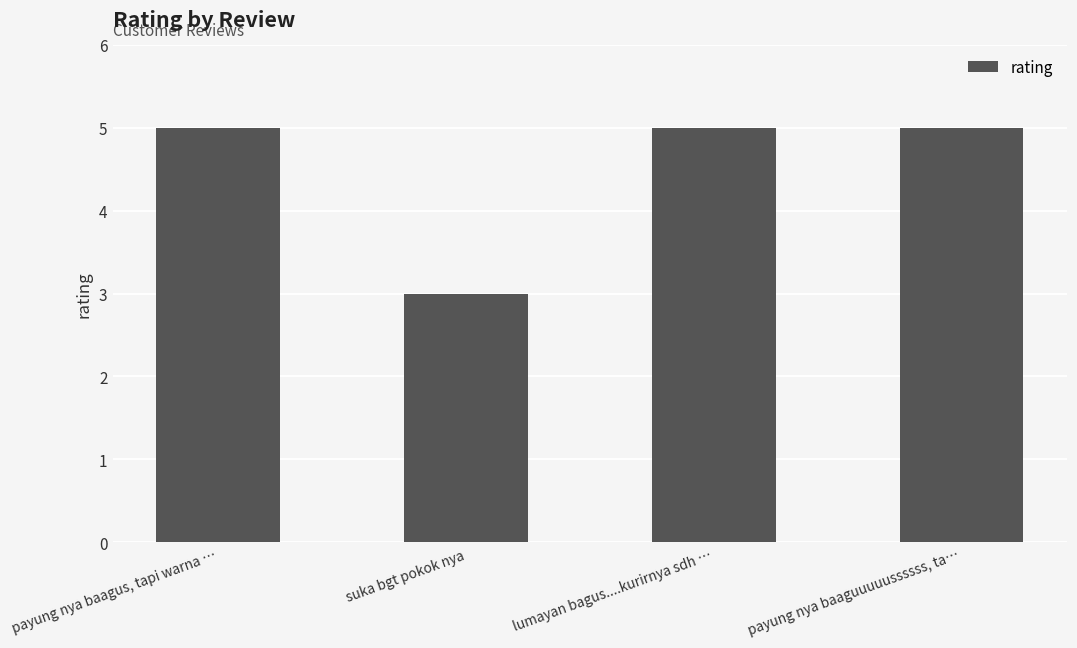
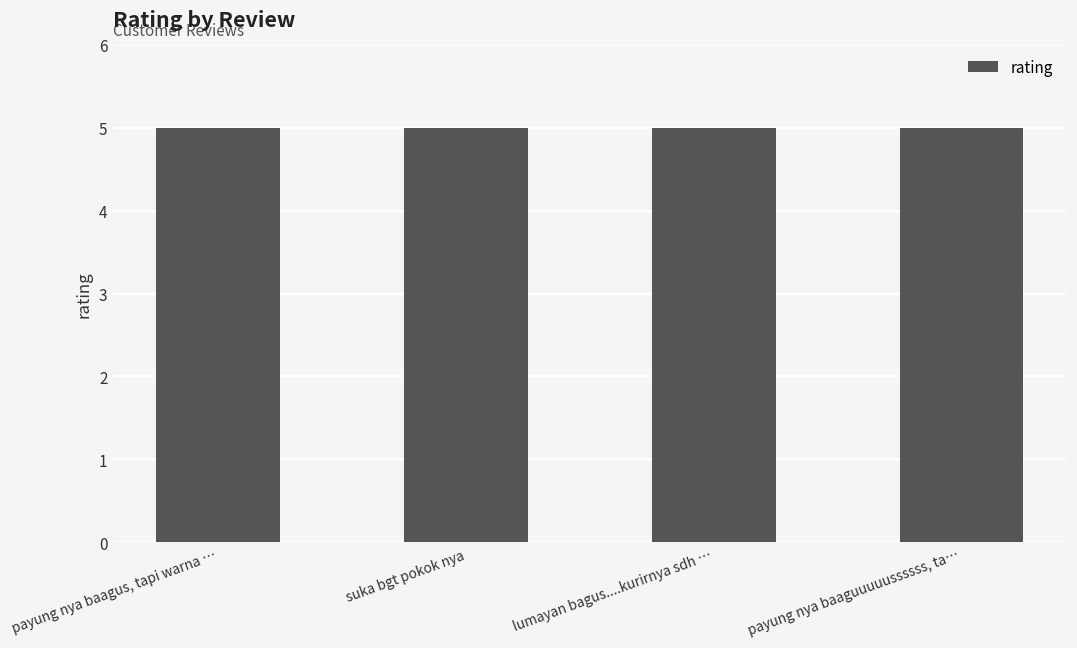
  {
    "payung nya baagus, tapi warna …": 5,
-   "suka bgt pokok nya": 3,
+   "suka bgt pokok nya": 5,
    "lumayan bagus....kurirnya sdh …": 5,
    "payung nya baaguuuuussssss, ta…": 5
  }
